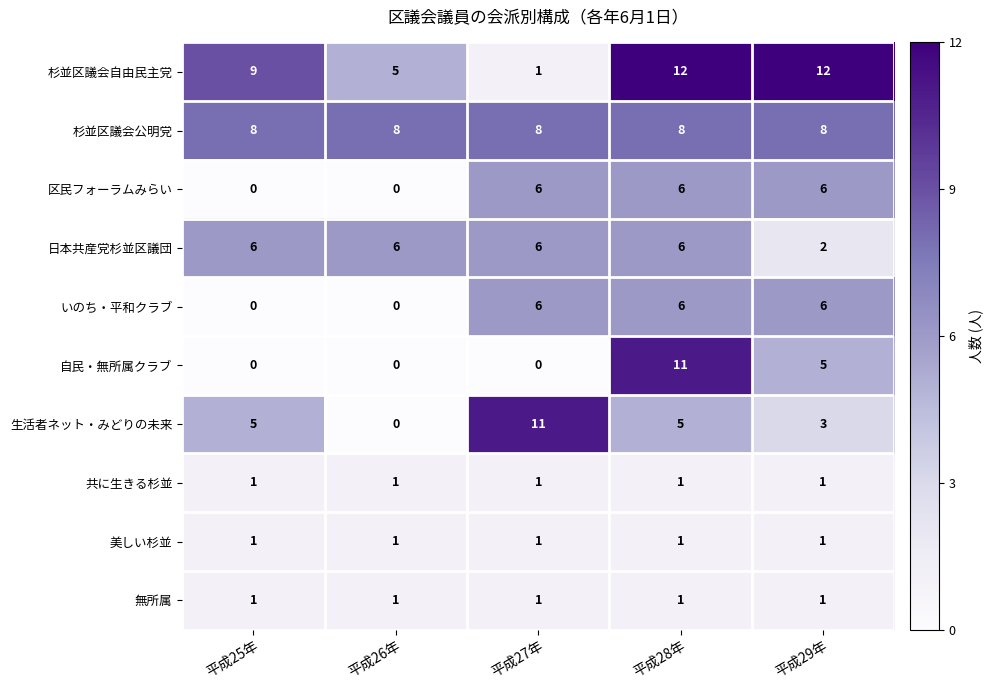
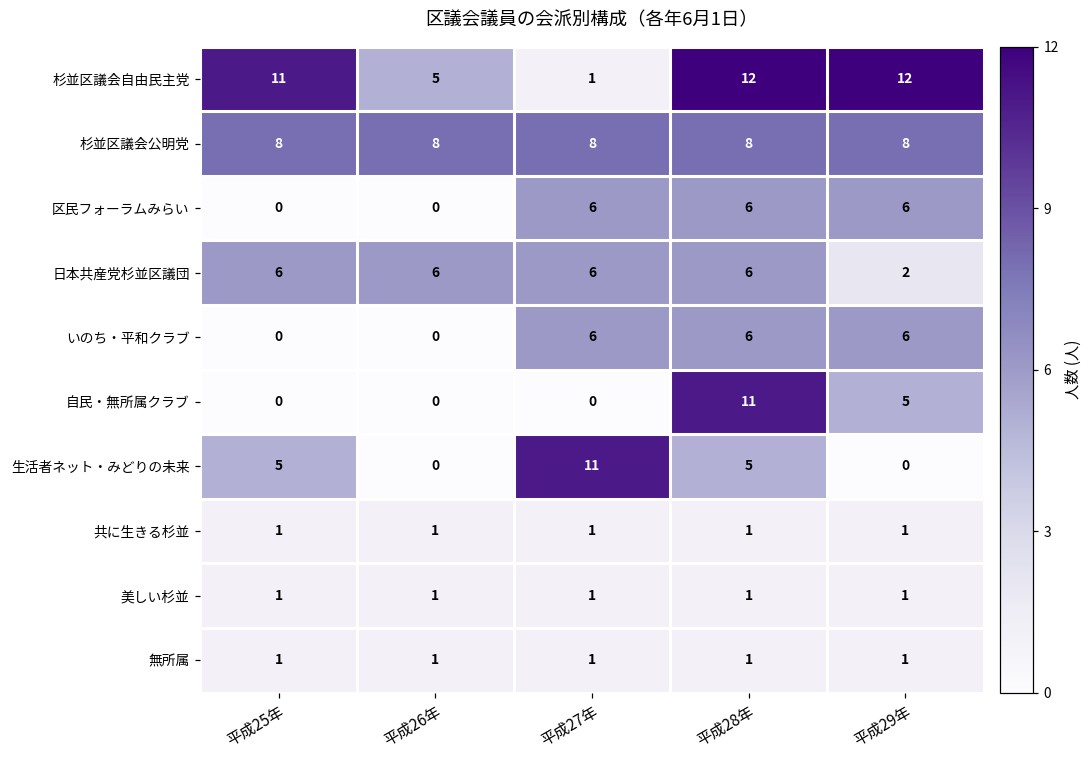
  {
    "杉並区議会自由民主党": {
-     "平成25年": 9,
+     "平成25年": 11,
      "平成26年": 5,
      "平成27年": 1,
      "平成28年": 12,
      "平成29年": 12
    },
    "杉並区議会公明党": {
      "平成25年": 8,
      "平成26年": 8,
      "平成27年": 8,
      "平成28年": 8,
      "平成29年": 8
    },
    "区民フォーラムみらい": {
      "平成25年": 0,
      "平成26年": 0,
      "平成27年": 6,
      "平成28年": 6,
      "平成29年": 6
    },
    "日本共産党杉並区議団": {
      "平成25年": 6,
      "平成26年": 6,
      "平成27年": 6,
      "平成28年": 6,
      "平成29年": 2
    },
    "いのち・平和クラブ": {
      "平成25年": 0,
      "平成26年": 0,
      "平成27年": 6,
      "平成28年": 6,
      "平成29年": 6
    },
    "自民・無所属クラブ": {
      "平成25年": 0,
      "平成26年": 0,
      "平成27年": 0,
      "平成28年": 11,
      "平成29年": 5
    },
    "生活者ネット・みどりの未来": {
      "平成25年": 5,
      "平成26年": 0,
      "平成27年": 11,
      "平成28年": 5,
-     "平成29年": 3
+     "平成29年": 0
    },
    "共に生きる杉並": {
      "平成25年": 1,
      "平成26年": 1,
      "平成27年": 1,
      "平成28年": 1,
      "平成29年": 1
    },
    "美しい杉並": {
      "平成25年": 1,
      "平成26年": 1,
      "平成27年": 1,
      "平成28年": 1,
      "平成29年": 1
    },
    "無所属": {
      "平成25年": 1,
      "平成26年": 1,
      "平成27年": 1,
      "平成28年": 1,
      "平成29年": 1
    }
  }
